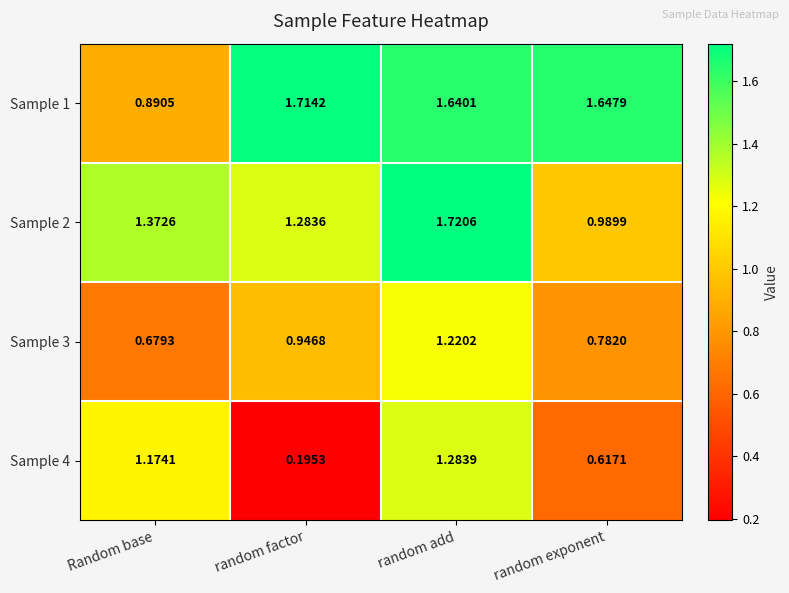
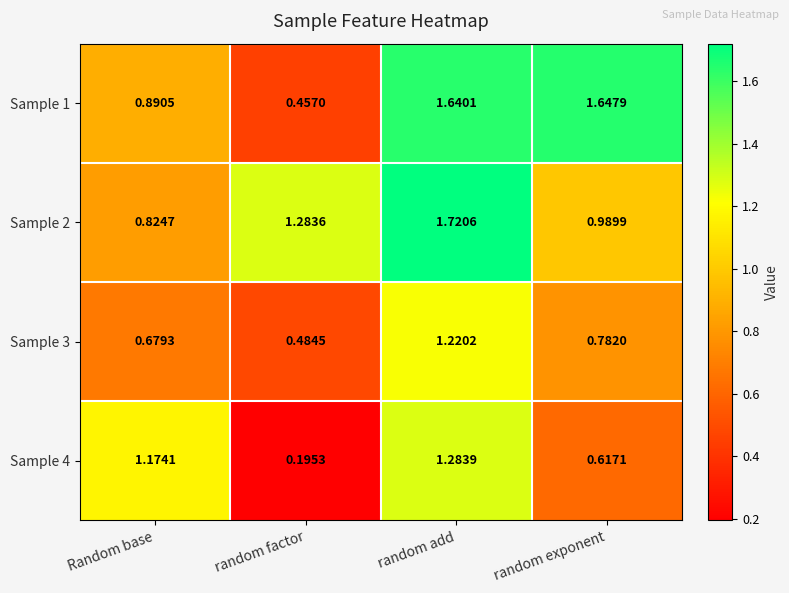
  {
    "Sample 1": {
      "Random base": 0.8905,
-     "random factor": 1.7142,
+     "random factor": 0.4570,
      "random add": 1.6401,
      "random exponent": 1.6479
    },
    "Sample 2": {
-     "Random base": 1.3726,
+     "Random base": 0.8247,
      "random factor": 1.2836,
      "random add": 1.7206,
      "random exponent": 0.9899
    },
    "Sample 3": {
      "Random base": 0.6793,
-     "random factor": 0.9468,
+     "random factor": 0.4845,
      "random add": 1.2202,
      "random exponent": 0.7820
    },
    "Sample 4": {
      "Random base": 1.1741,
      "random factor": 0.1953,
      "random add": 1.2839,
      "random exponent": 0.6171
    }
  }
